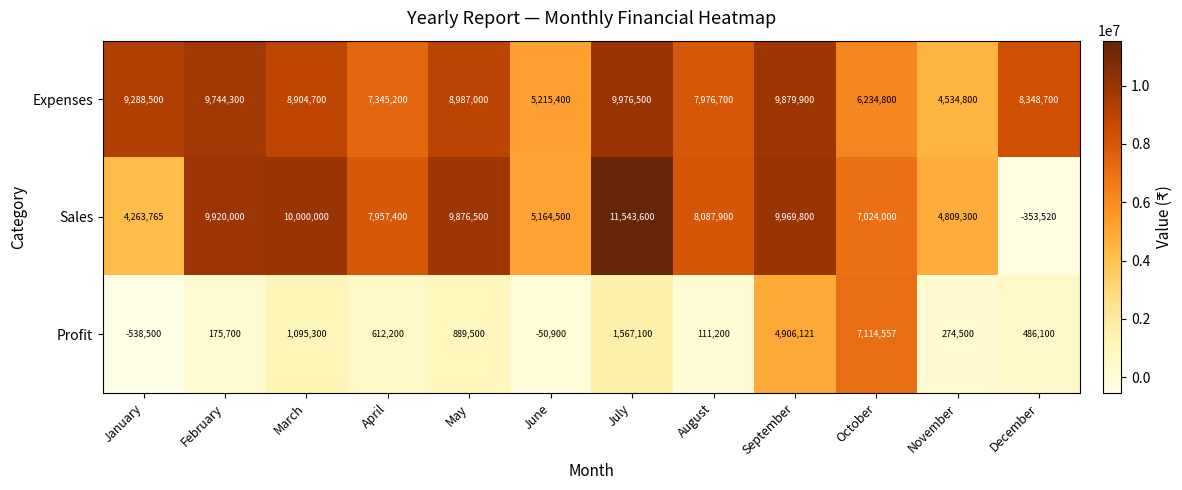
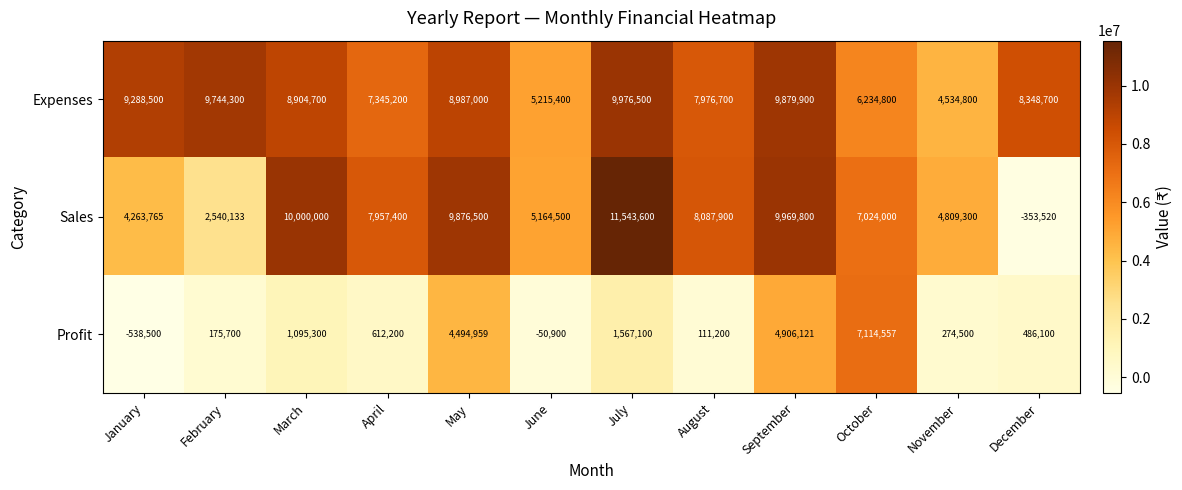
  {
    "Expenses": {
      "January": "9,288,500",
      "February": "9,744,300",
      "March": "8,904,700",
      "April": "7,345,200",
      "May": "8,987,000",
      "June": "5,215,400",
      "July": "9,976,500",
      "August": "7,976,700",
      "September": "9,879,900",
      "October": "6,234,800",
      "November": "4,534,800",
      "December": "8,348,700"
    },
    "Sales": {
      "January": "4,263,765",
-     "February": "9,920,000",
+     "February": "2,540,133",
      "March": "10,000,000",
      "April": "7,957,400",
      "May": "9,876,500",
      "June": "5,164,500",
      "July": "11,543,600",
      "August": "8,087,900",
      "September": "9,969,800",
      "October": "7,024,000",
      "November": "4,809,300",
      "December": "-353,520"
    },
    "Profit": {
      "January": "-538,500",
      "February": "175,700",
      "March": "1,095,300",
      "April": "612,200",
-     "May": "889,500",
+     "May": "4,494,959",
      "June": "-50,900",
      "July": "1,567,100",
      "August": "111,200",
      "September": "4,906,121",
      "October": "7,114,557",
      "November": "274,500",
      "December": "486,100"
    }
  }
